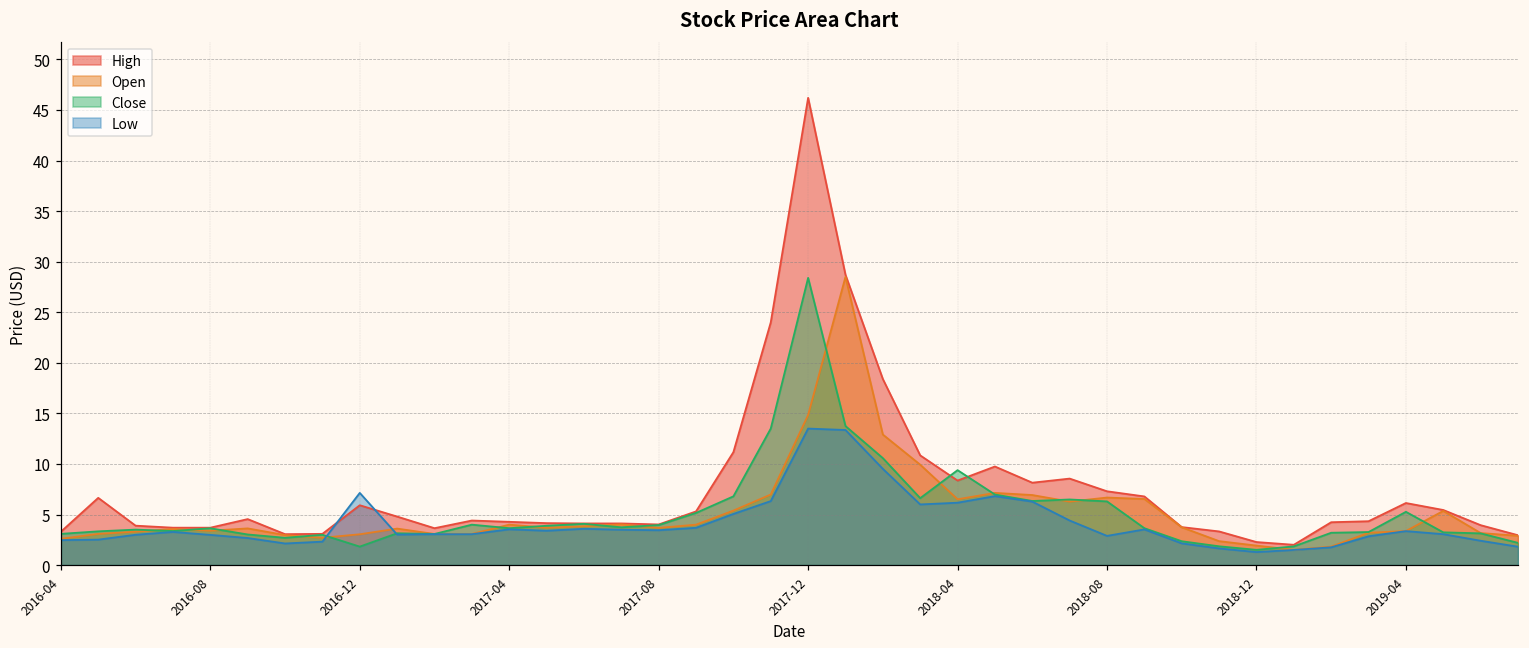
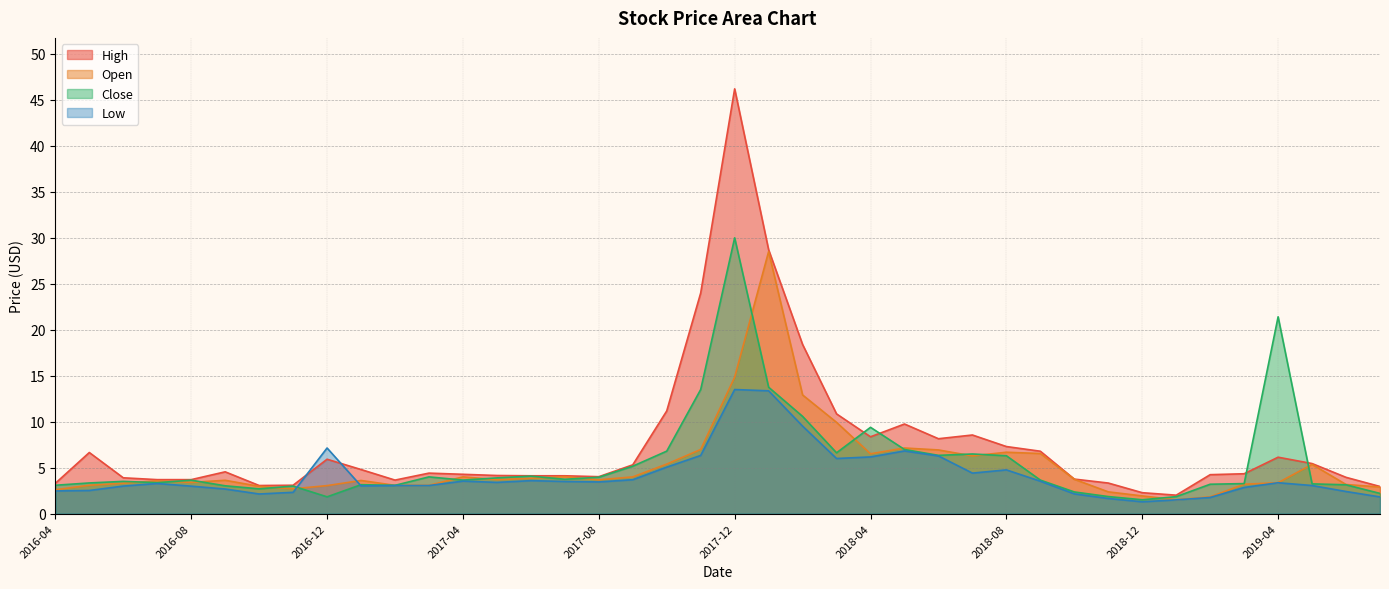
  {
    "Close": {
      "2016-12": 2,
-     "2017-12": 28,
+     "2017-12": 30,
      "2018-04": 9,
      "2018-08": 6,
-     "2019-04": 5
+     "2019-04": 21
    },
    "Low": {
      "2016-08": 3,
      "2016-12": 7,
      "2017-12": 14,
      "2018-04": 6,
-     "2018-08": 3
+     "2018-08": 5
    }
  }
